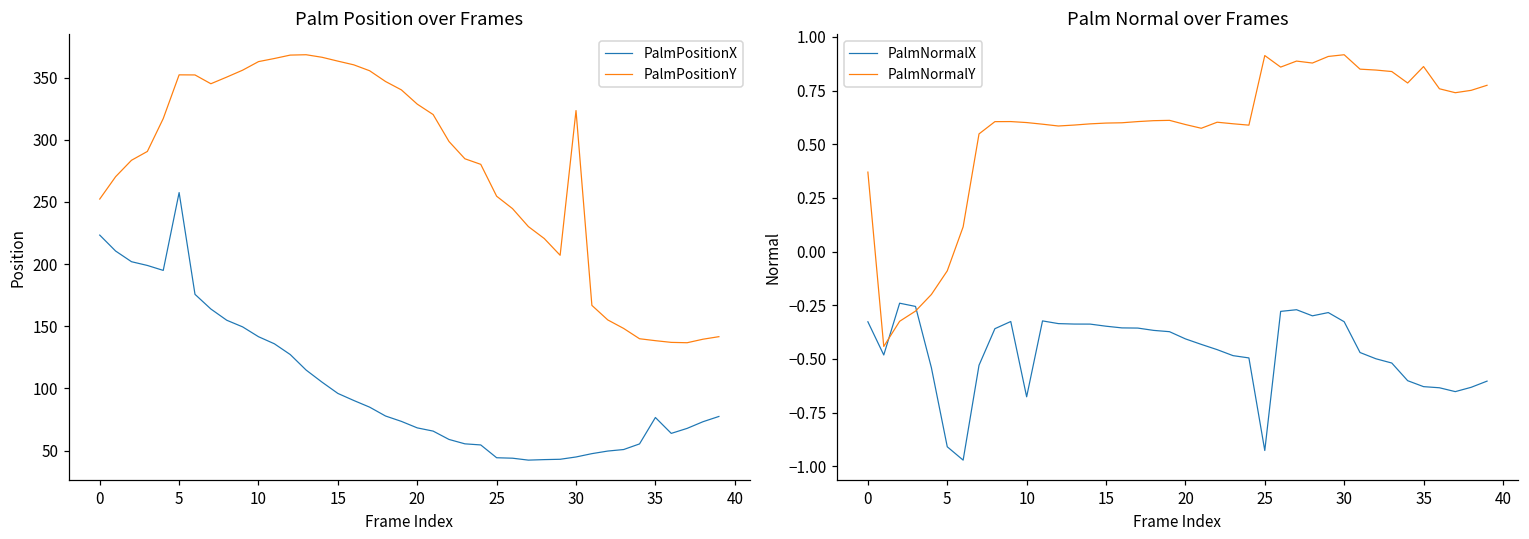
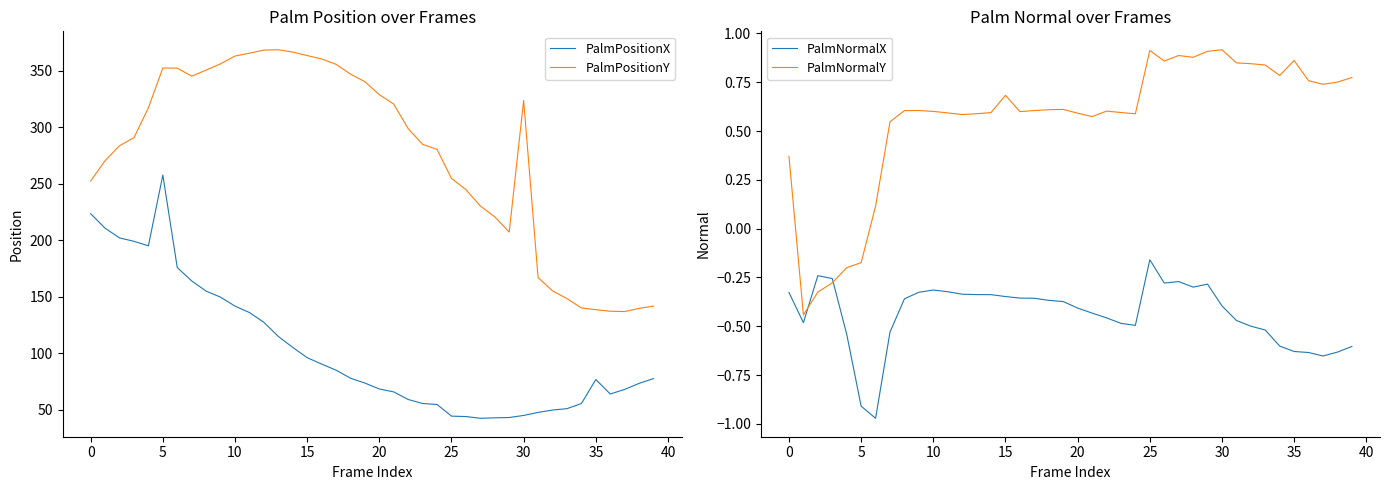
  {
    "Palm Position over Frames": {
      "PalmPositionX": {
        "0": 223,
        "5": 258,
        "10": 142,
        "15": 96,
        "20": 68,
        "25": 44,
        "30": 45,
        "35": 77
      },
      "PalmPositionY": {
        "0": 252,
        "5": 352,
        "10": 363,
        "15": 363,
        "20": 329,
        "25": 255,
        "30": 323,
        "35": 138
      }
    },
    "Palm Normal over Frames": {
      "PalmNormalX": {
        "0": -0.33,
        "5": -0.91,
-       "10": -0.68,
+       "10": -0.31,
        "15": -0.35,
        "20": -0.41,
-       "25": -0.93,
-       "30": -0.33,
+       "25": -0.16,
+       "30": -0.40,
        "35": -0.63
      },
      "PalmNormalY": {
        "0": 0.37,
-       "5": -0.09,
+       "5": -0.17,
        "10": 0.60,
-       "15": 0.60,
+       "15": 0.68,
        "20": 0.59,
        "25": 0.91,
        "30": 0.92,
        "35": 0.86
      }
    }
  }
